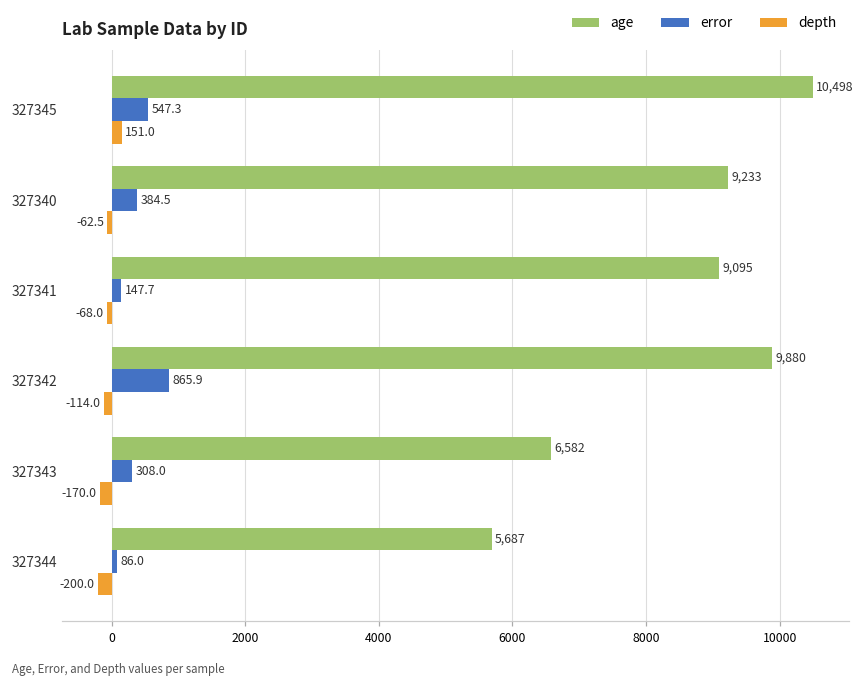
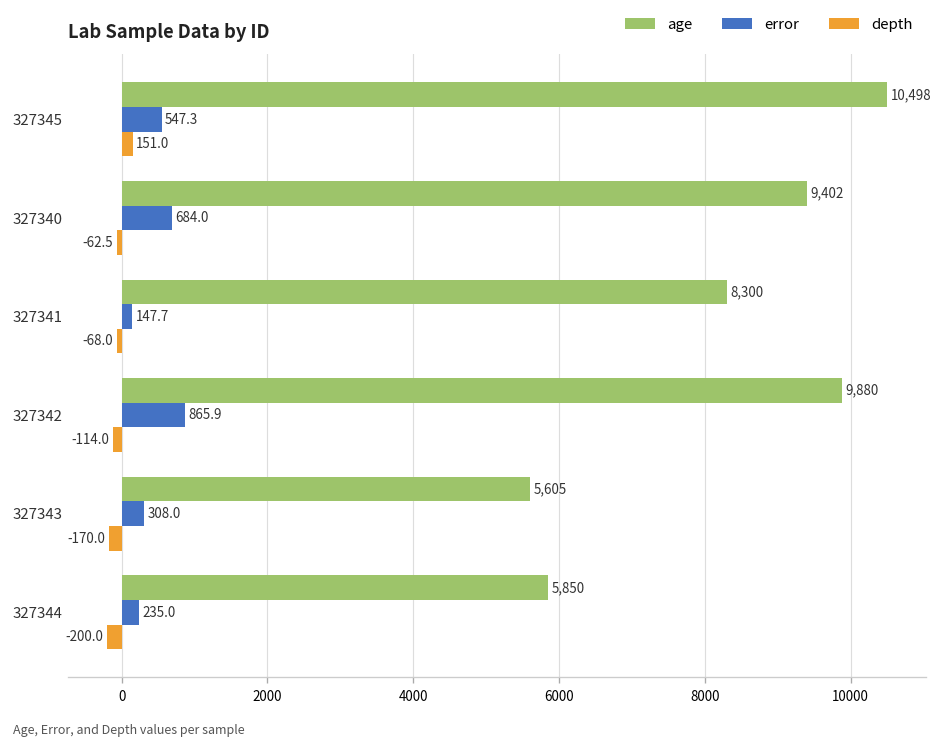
  {
    "age": {
      "327345": "10,498",
-     "327340": "9,233",
-     "327341": "9,095",
+     "327340": "9,402",
+     "327341": "8,300",
      "327342": "9,880",
-     "327343": "6,582",
-     "327344": "5,687"
+     "327343": "5,605",
+     "327344": "5,850"
    },
    "error": {
      "327345": "547.3",
-     "327340": "384.5",
+     "327340": "684.0",
      "327341": "147.7",
      "327342": "865.9",
      "327343": "308.0",
-     "327344": "86.0"
+     "327344": "235.0"
    },
    "depth": {
      "327345": "151.0",
      "327340": "-62.5",
      "327341": "-68.0",
      "327342": "-114.0",
      "327343": "-170.0",
      "327344": "-200.0"
    }
  }
